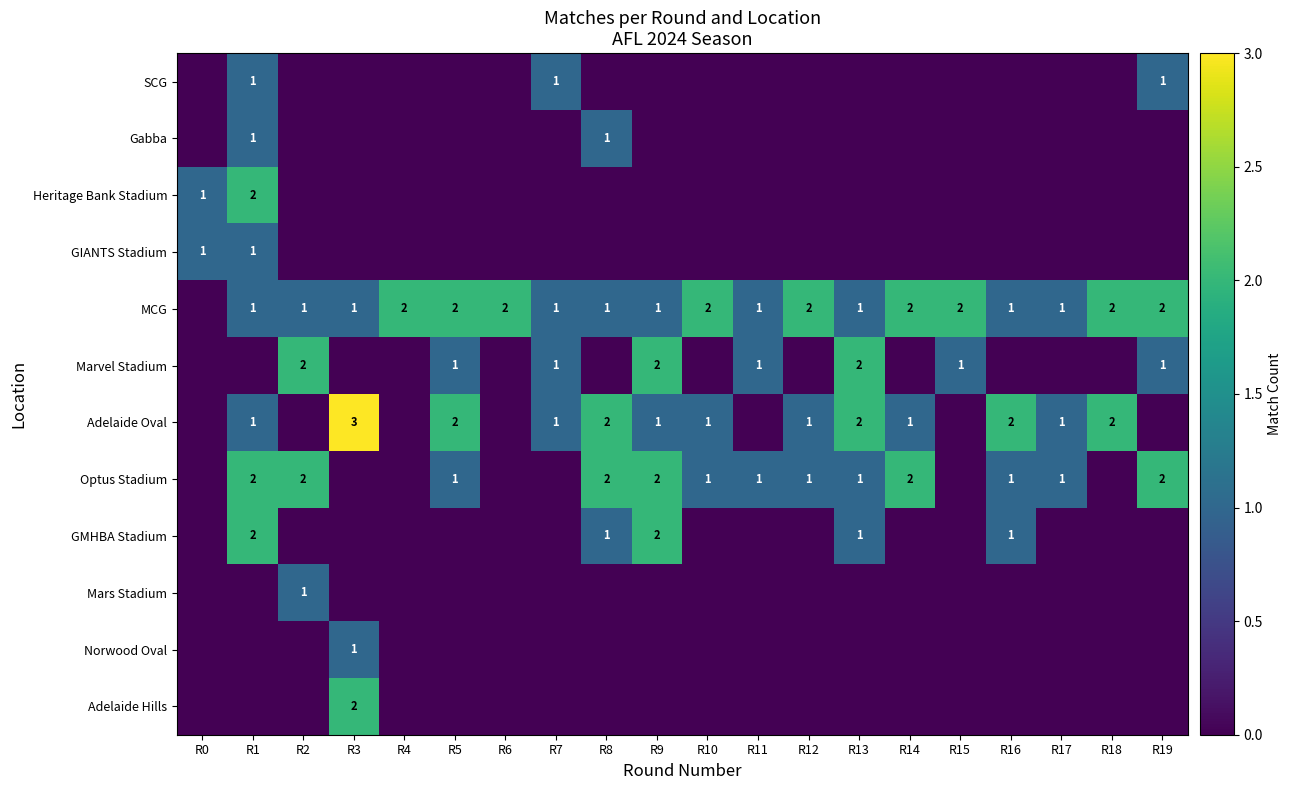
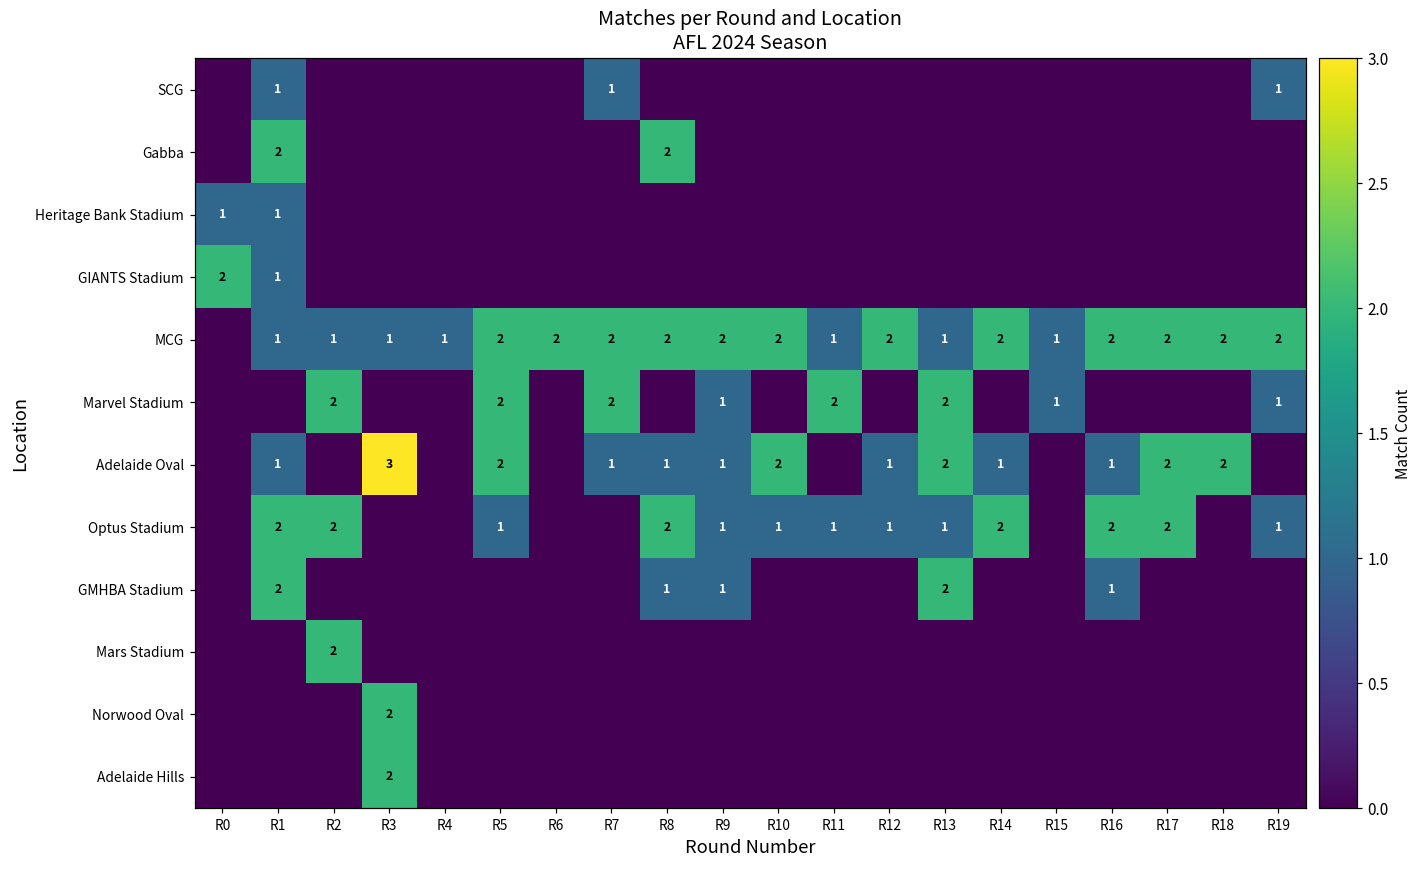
  {
    "SCG": {
      "R1": 1,
      "R7": 1,
      "R19": 1
    },
    "Gabba": {
-     "R1": 1,
-     "R8": 1
+     "R1": 2,
+     "R8": 2
    },
    "Heritage Bank Stadium": {
      "R0": 1,
-     "R1": 2
+     "R1": 1
    },
    "GIANTS Stadium": {
-     "R0": 1,
+     "R0": 2,
      "R1": 1
    },
    "MCG": {
      "R1": 1,
      "R2": 1,
      "R3": 1,
-     "R4": 2,
+     "R4": 1,
      "R5": 2,
      "R6": 2,
-     "R7": 1,
-     "R8": 1,
-     "R9": 1,
+     "R7": 2,
+     "R8": 2,
+     "R9": 2,
      "R10": 2,
      "R11": 1,
      "R12": 2,
      "R13": 1,
      "R14": 2,
-     "R15": 2,
-     "R16": 1,
-     "R17": 1,
+     "R15": 1,
+     "R16": 2,
+     "R17": 2,
      "R18": 2,
      "R19": 2
    },
    "Marvel Stadium": {
      "R2": 2,
-     "R5": 1,
-     "R7": 1,
-     "R9": 2,
-     "R11": 1,
+     "R5": 2,
+     "R7": 2,
+     "R9": 1,
+     "R11": 2,
      "R13": 2,
      "R15": 1,
      "R19": 1
    },
    "Adelaide Oval": {
      "R1": 1,
      "R3": 3,
      "R5": 2,
      "R7": 1,
-     "R8": 2,
+     "R8": 1,
      "R9": 1,
-     "R10": 1,
+     "R10": 2,
      "R12": 1,
      "R13": 2,
      "R14": 1,
-     "R16": 2,
-     "R17": 1,
+     "R16": 1,
+     "R17": 2,
      "R18": 2
    },
    "Optus Stadium": {
      "R1": 2,
      "R2": 2,
      "R5": 1,
      "R8": 2,
-     "R9": 2,
+     "R9": 1,
      "R10": 1,
      "R11": 1,
      "R12": 1,
      "R13": 1,
      "R14": 2,
-     "R16": 1,
-     "R17": 1,
-     "R19": 2
+     "R16": 2,
+     "R17": 2,
+     "R19": 1
    },
    "GMHBA Stadium": {
      "R1": 2,
      "R8": 1,
-     "R9": 2,
-     "R13": 1,
+     "R9": 1,
+     "R13": 2,
      "R16": 1
    },
    "Mars Stadium": {
-     "R2": 1
+     "R2": 2
    },
    "Norwood Oval": {
-     "R3": 1
+     "R3": 2
    },
    "Adelaide Hills": {
      "R3": 2
    }
  }
